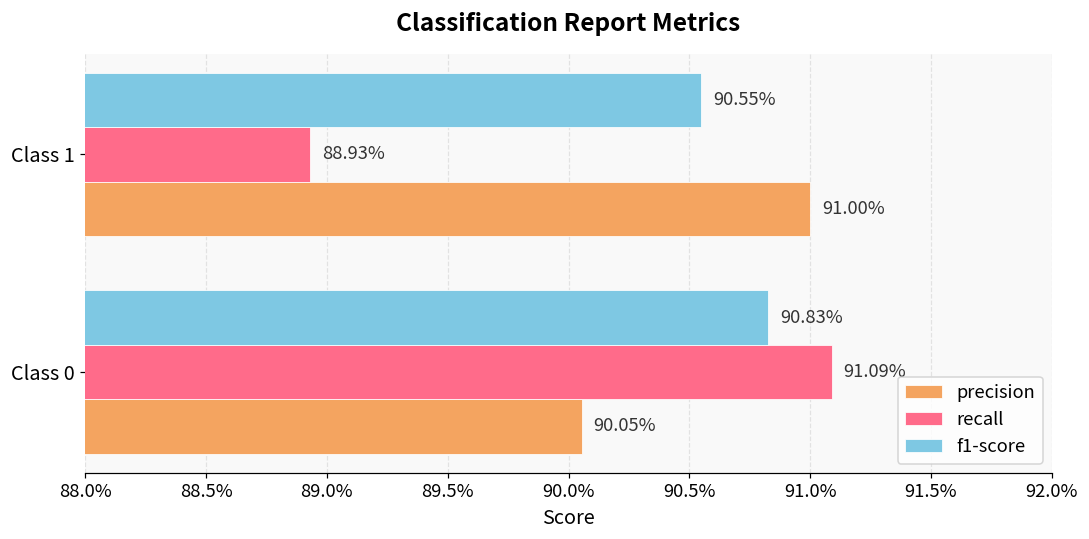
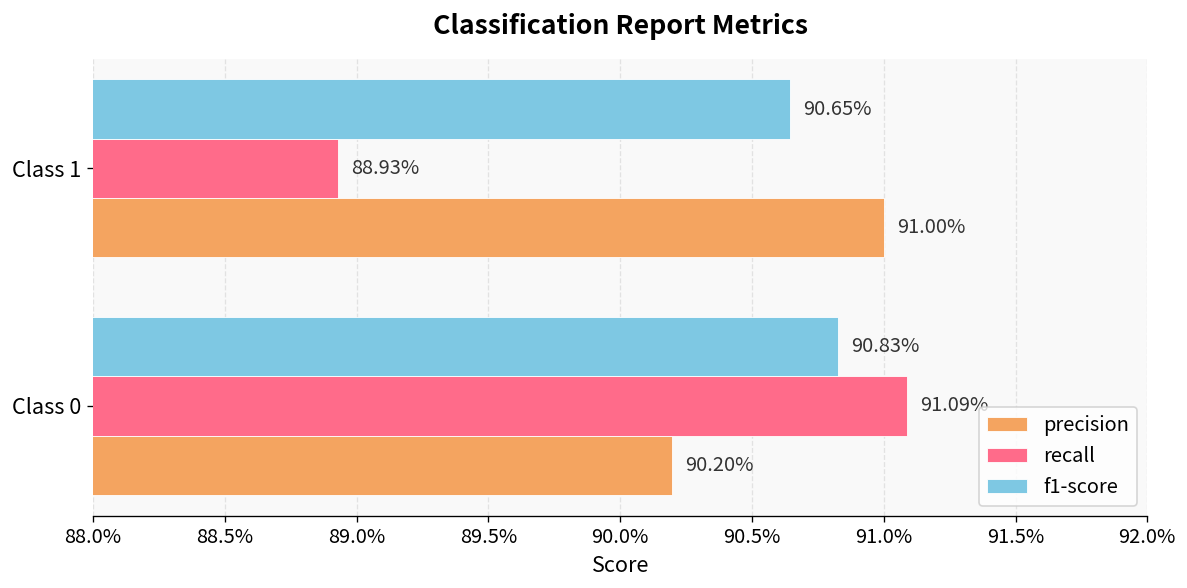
  {
    "precision": {
      "Class 1": "91.00%",
-     "Class 0": "90.05%"
+     "Class 0": "90.20%"
    },
    "recall": {
      "Class 1": "88.93%"
    },
    "f1-score": {
-     "Class 1": "90.55%",
+     "Class 1": "90.65%",
      "Class 0": "90.83%"
    }
  }
